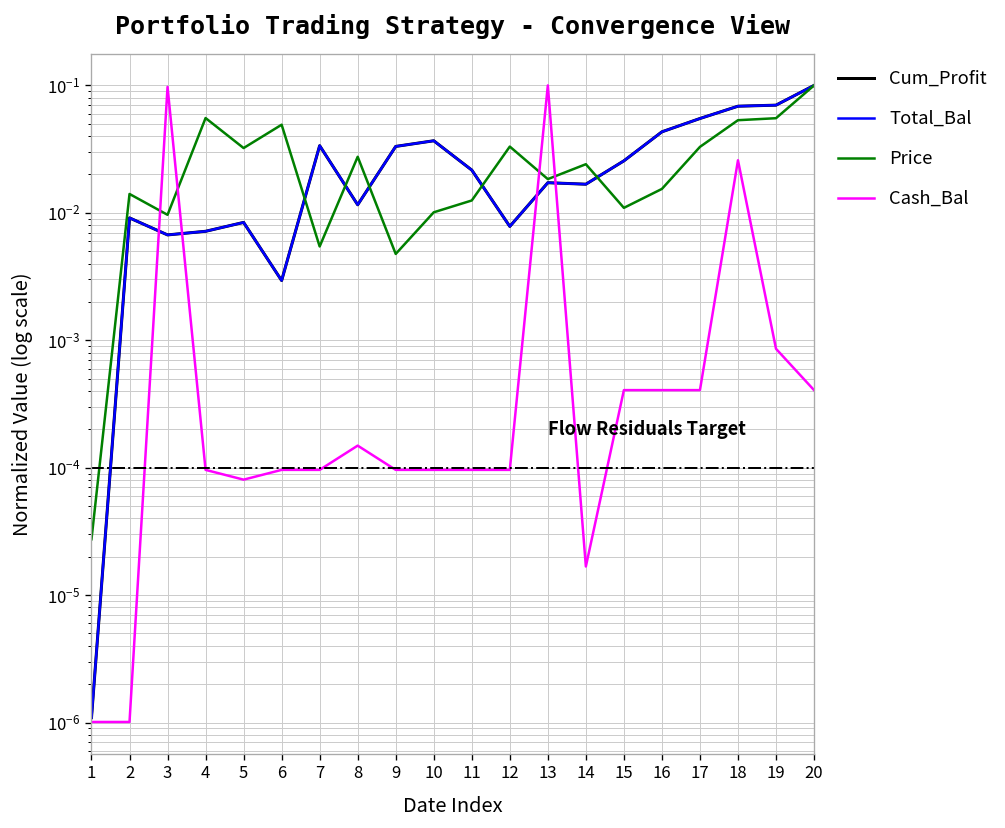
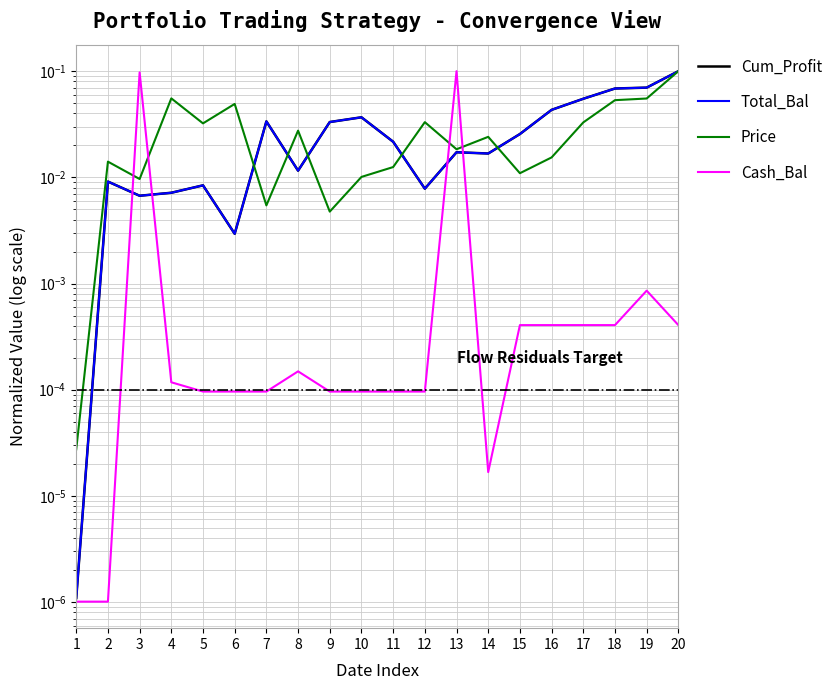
  {
    "Total_Bal": {
      "1": 0.0000011,
      "2": 0.009,
      "3": 0.007,
      "4": 0.007,
      "5": 0.008,
      "6": 0.0029,
      "7": 0.034,
      "8": 0.012,
      "9": 0.033,
      "10": 0.037,
      "11": 0.022,
      "12": 0.008,
      "13": 0.017,
      "14": 0.017,
      "15": 0.026,
      "16": 0.043,
      "17": 0.06,
      "18": 0.07,
      "19": 0.07
    },
    "Price": {
      "1": 0.000027,
      "2": 0.014,
      "3": 0.010,
      "4": 0.06,
      "5": 0.032,
      "6": 0.05,
      "7": 0.005,
      "8": 0.028,
      "9": 0.005,
      "10": 0.010,
      "11": 0.013,
      "12": 0.033,
      "13": 0.018,
      "14": 0.024,
      "15": 0.011,
      "16": 0.015,
      "17": 0.033,
      "18": 0.05,
      "19": 0.06
    },
    "Cash_Bal": {
      "1": 0.0000010,
      "2": 0.0000010,
      "3": 0.10,
-     "4": 0.00010,
-     "5": 0.00008,
+     "4": 0.00012,
+     "5": 0.00010,
      "6": 0.00010,
      "7": 0.00010,
      "8": 0.00015,
      "9": 0.00010,
      "10": 0.00010,
      "11": 0.00010,
      "12": 0.00010,
      "13": 0.10,
      "14": 0.000017,
      "15": 0.00041,
      "16": 0.00041,
      "17": 0.00041,
-     "18": 0.026,
+     "18": 0.00041,
      "19": 0.0009,
      "20": 0.00041
    }
  }
